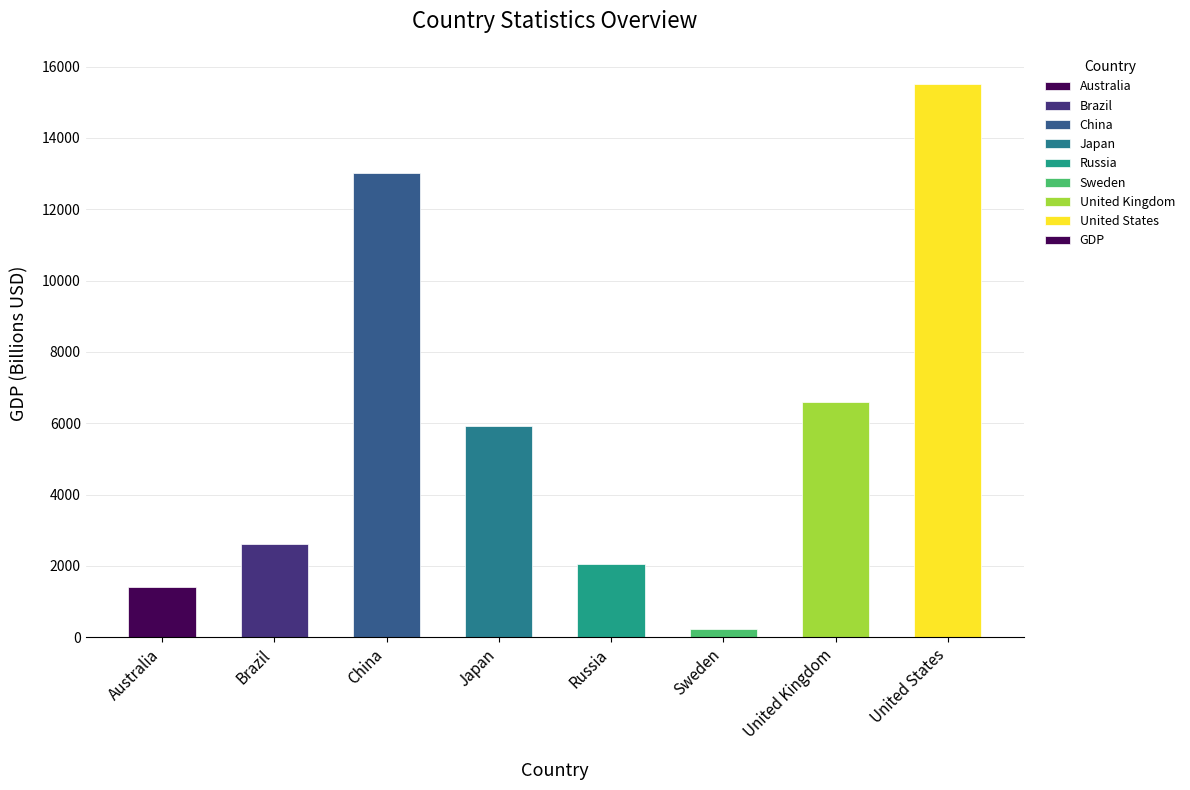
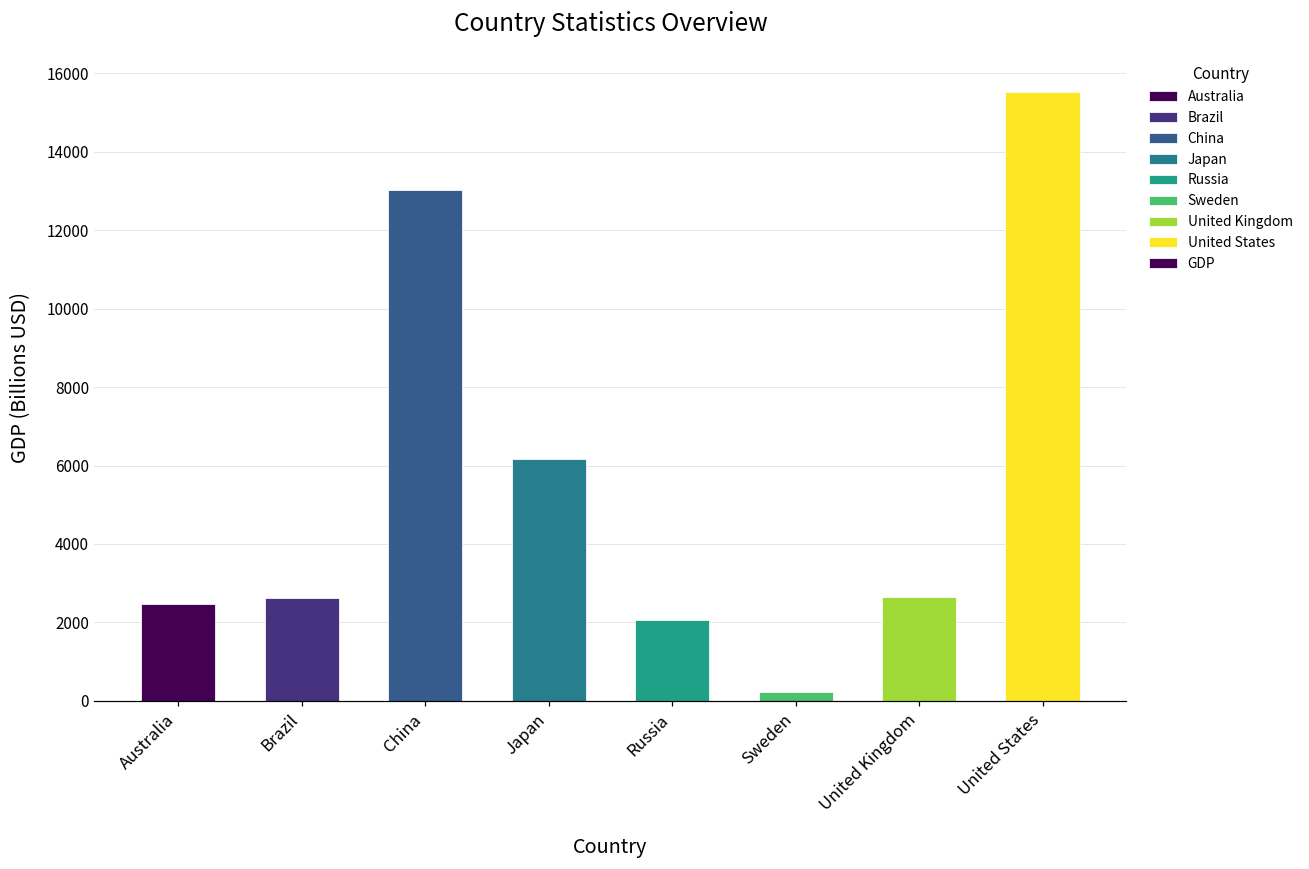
  {
-   "Australia": 1400,
+   "Australia": 2500,
    "Brazil": 2600,
    "China": 13000,
-   "Japan": 5900,
+   "Japan": 6200,
    "Russia": 2100,
    "Sweden": 200,
-   "United Kingdom": 6600,
+   "United Kingdom": 2700,
    "United States": 15500
  }
